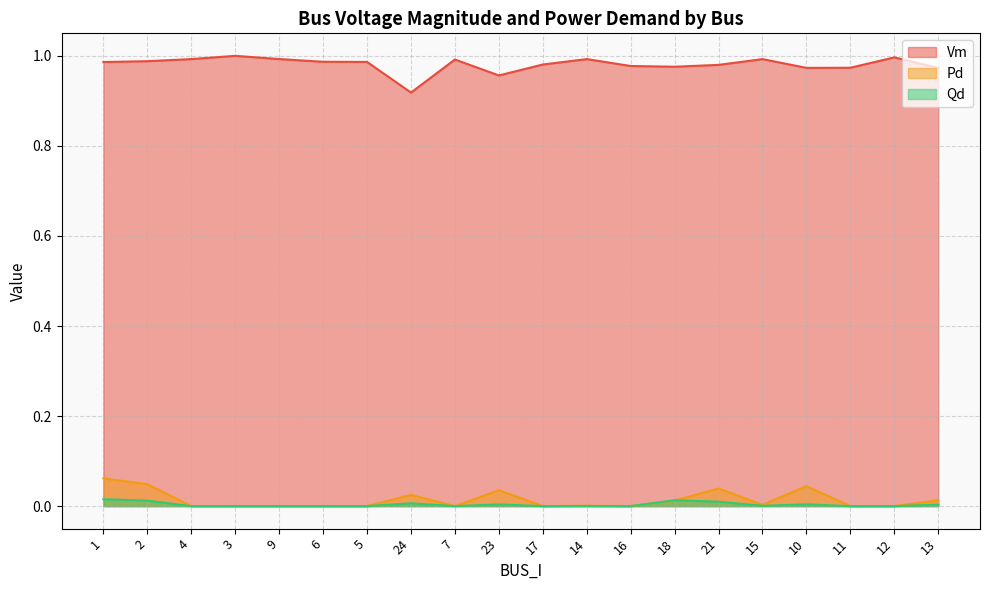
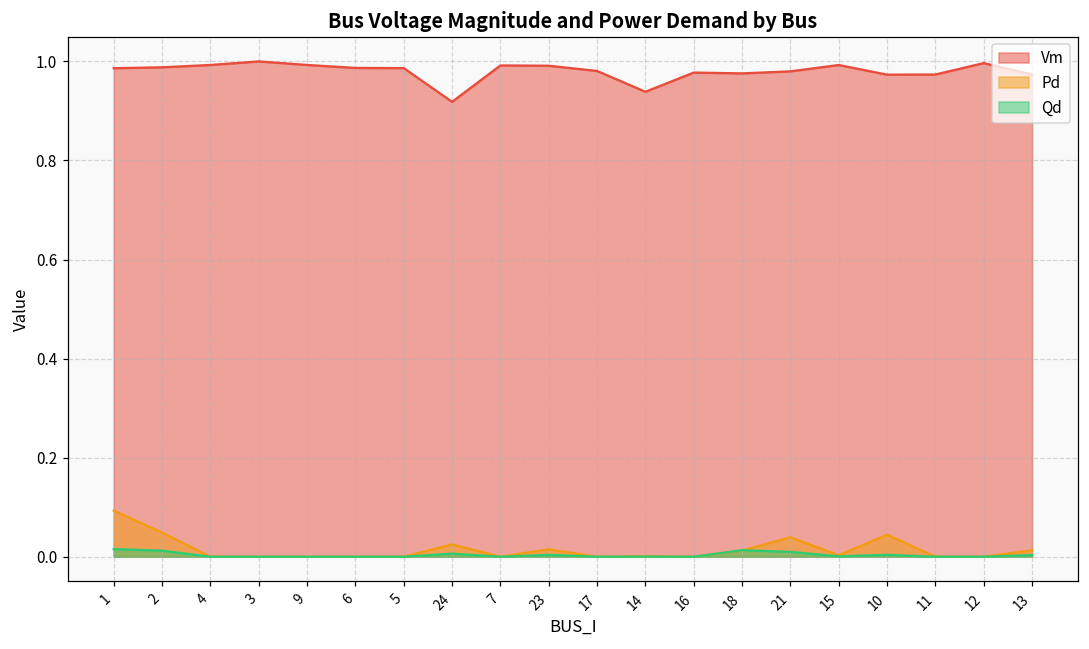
  {
    "Vm": {
      "1": 0.99,
      "2": 0.99,
      "4": 0.99,
      "3": 1.00,
      "9": 0.99,
      "6": 0.99,
      "5": 0.99,
      "24": 0.92,
      "7": 0.99,
-     "23": 0.96,
+     "23": 0.99,
      "17": 0.98,
-     "14": 0.99,
+     "14": 0.94,
      "16": 0.98,
      "18": 0.98,
      "21": 0.98,
      "15": 0.99,
      "10": 0.97,
      "11": 0.97,
      "12": 1.00
    },
    "Pd": {
-     "1": 0.06,
+     "1": 0.09,
      "2": 0.05,
      "24": 0.02,
-     "23": 0.04,
+     "23": 0.01,
      "21": 0.04,
      "10": 0.04,
      "13": 0.01
    },
    "Qd": {
      "1": 0.02,
      "2": 0.01,
      "24": 0.01,
      "23": 0.00,
      "21": 0.01,
      "10": 0.00,
      "13": 0.00
    }
  }
